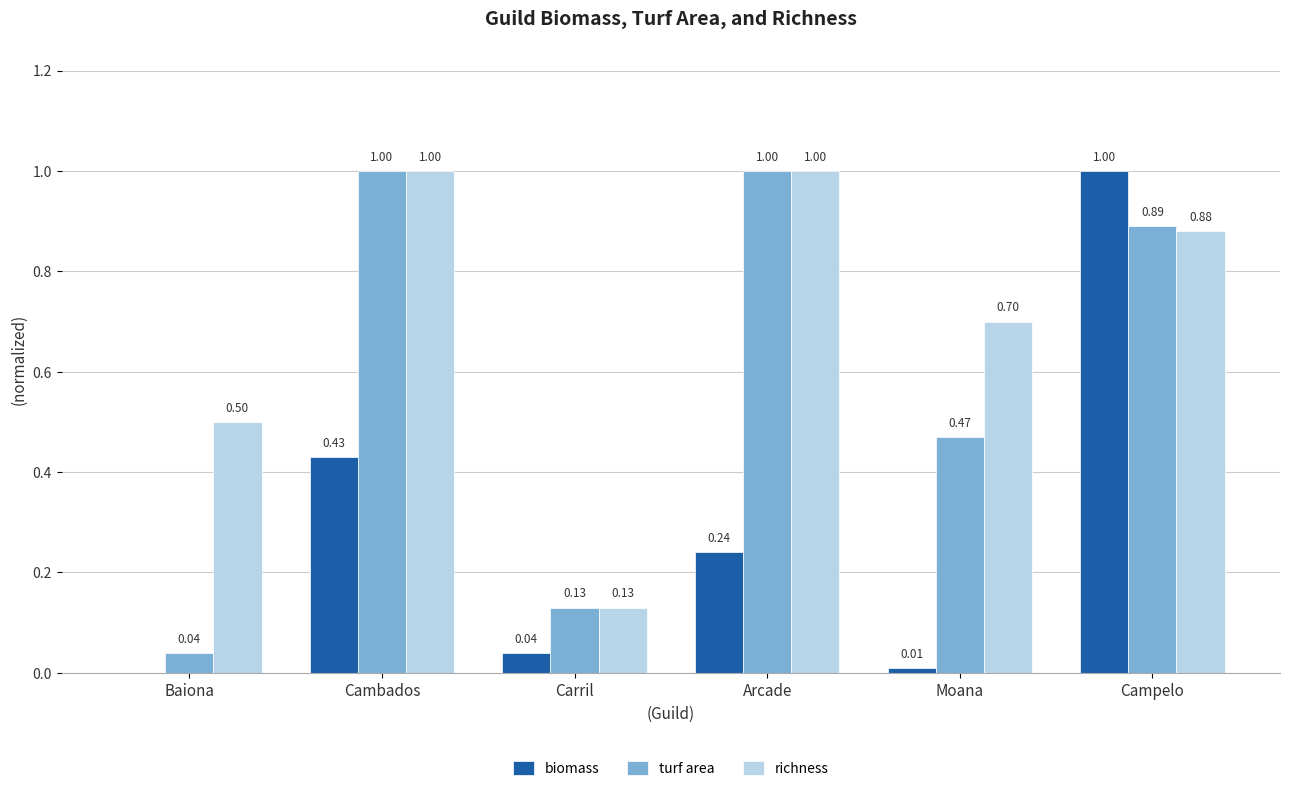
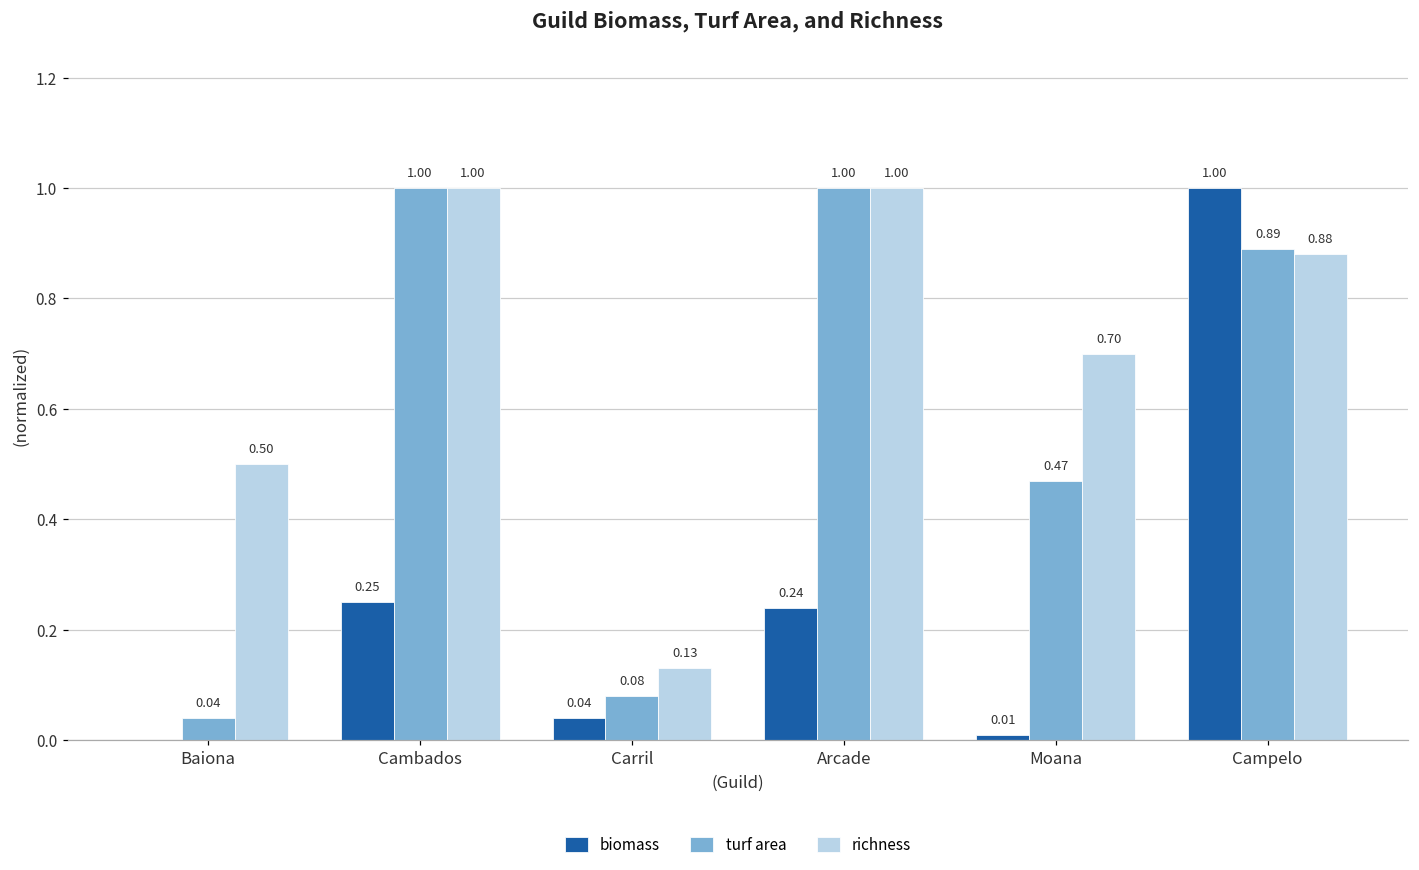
  {
    "biomass": {
-     "Cambados": 0.43,
+     "Cambados": 0.25,
      "Carril": 0.04,
      "Arcade": 0.24,
      "Moana": 0.01,
      "Campelo": 1.00
    },
    "turf area": {
      "Baiona": 0.04,
      "Cambados": 1.00,
-     "Carril": 0.13,
+     "Carril": 0.08,
      "Arcade": 1.00,
      "Moana": 0.47,
      "Campelo": 0.89
    },
    "richness": {
      "Baiona": 0.50,
      "Cambados": 1.00,
      "Carril": 0.13,
      "Arcade": 1.00,
      "Moana": 0.70,
      "Campelo": 0.88
    }
  }
